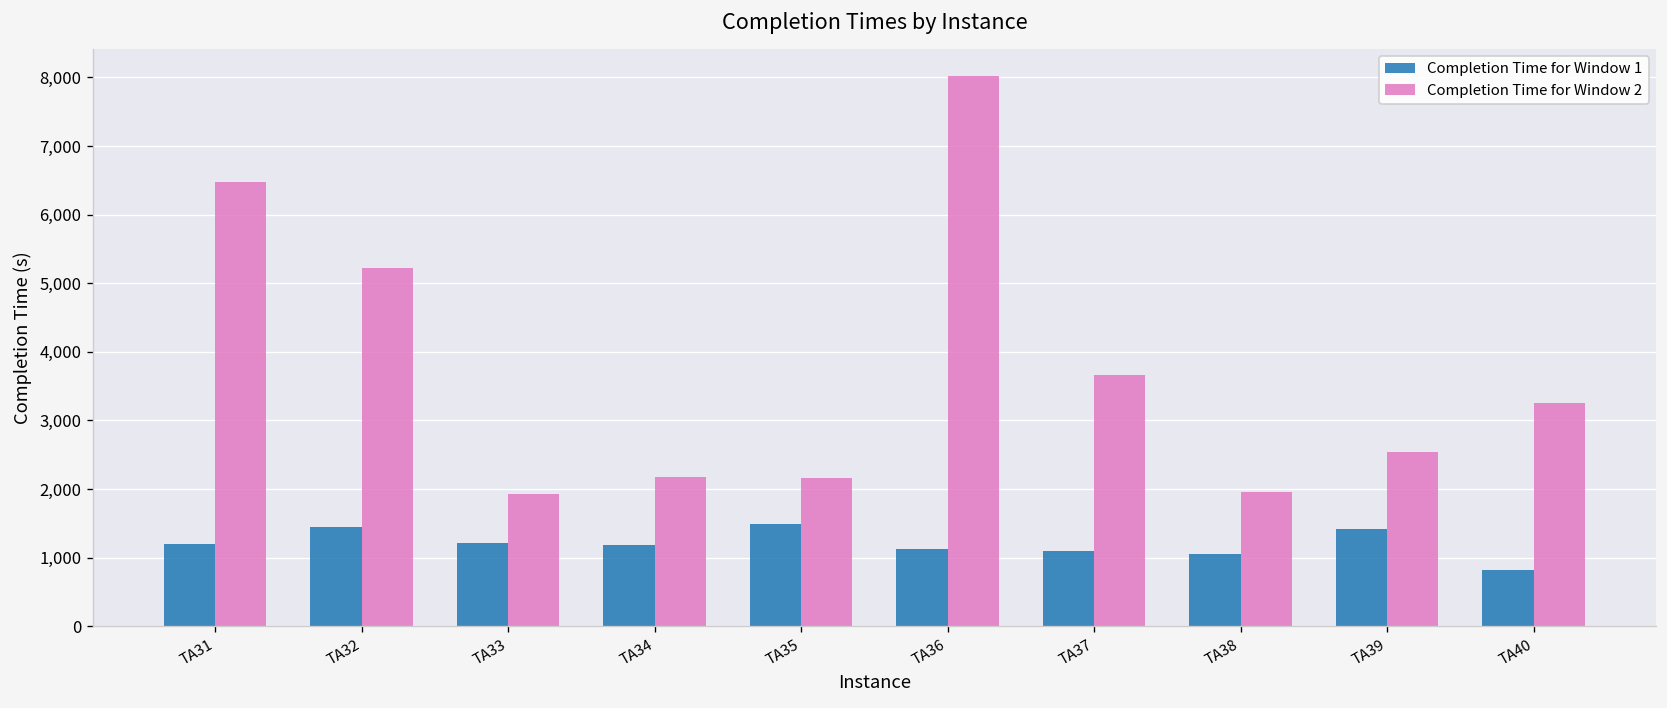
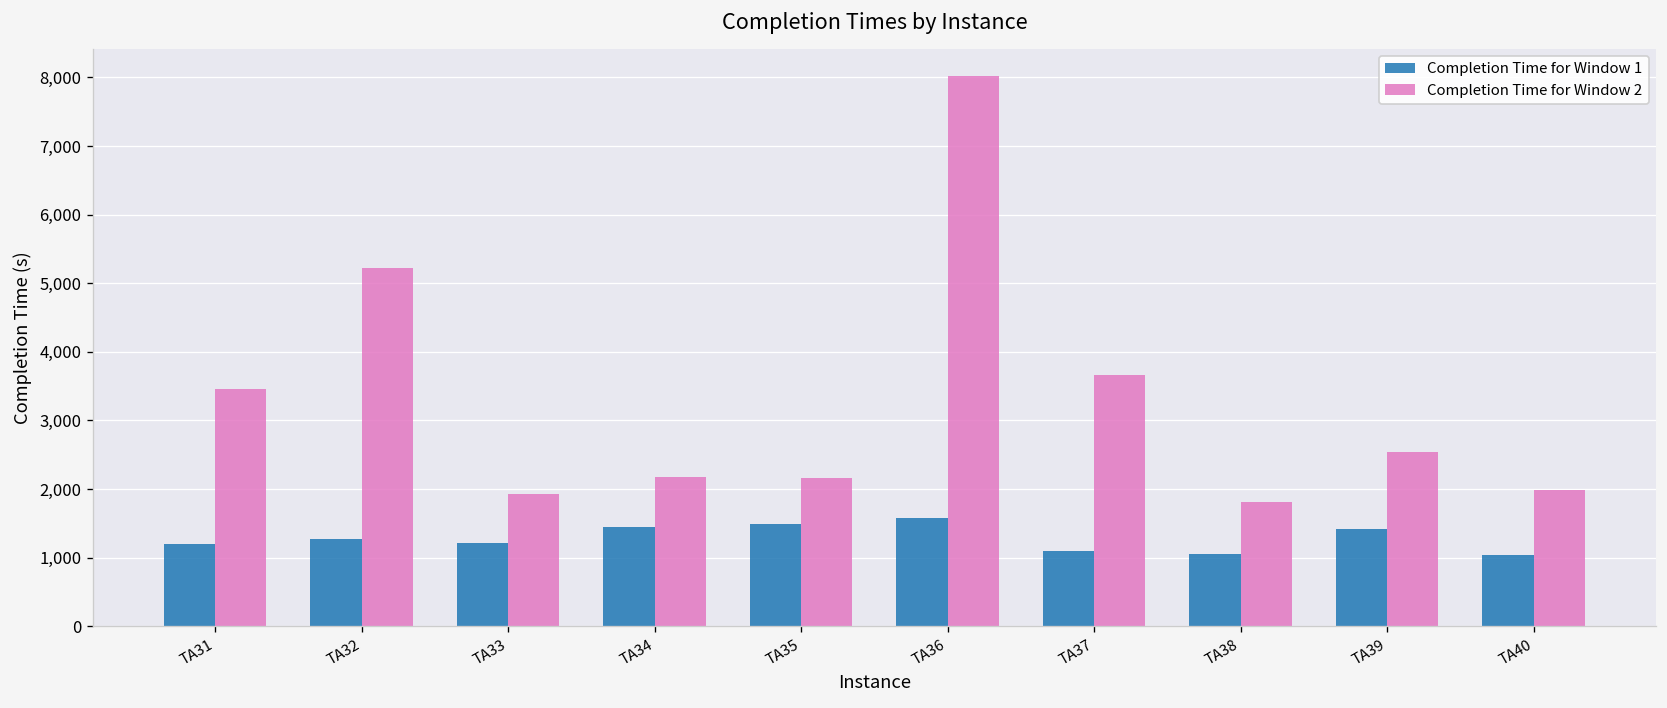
  {
    "Completion Time for Window 1": {
      "TA31": "1,200",
-     "TA32": "1,500",
+     "TA32": "1,300",
      "TA33": "1,200",
-     "TA34": "1,200",
+     "TA34": "1,400",
      "TA35": "1,500",
-     "TA36": "1,100",
+     "TA36": "1,600",
      "TA37": "1,100",
      "TA38": "1,100",
      "TA39": "1,400",
-     "TA40": "800"
+     "TA40": "1,000"
    },
    "Completion Time for Window 2": {
-     "TA31": "6,500",
+     "TA31": "3,500",
      "TA32": "5,200",
      "TA33": "1,900",
      "TA34": "2,200",
      "TA35": "2,200",
      "TA36": "8,000",
      "TA37": "3,700",
-     "TA38": "2,000",
+     "TA38": "1,800",
      "TA39": "2,500",
-     "TA40": "3,300"
+     "TA40": "2,000"
    }
  }
